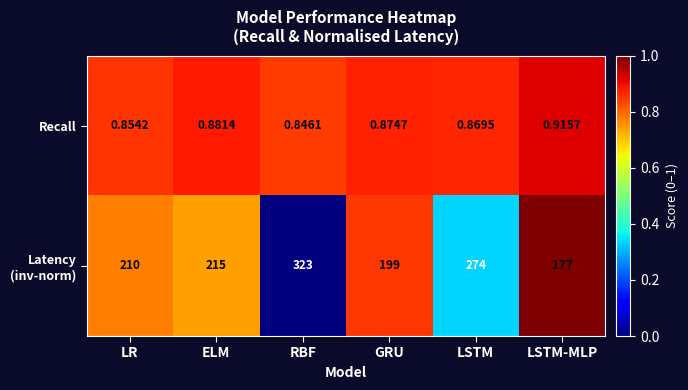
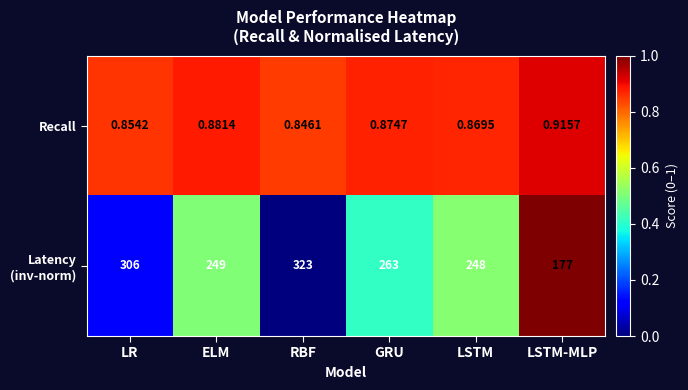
  {
    "Recall": {
      "LR": 0.8542,
      "ELM": 0.8814,
      "RBF": 0.8461,
      "GRU": 0.8747,
      "LSTM": 0.8695,
      "LSTM-MLP": 0.9157
    },
    "Latency (inv-norm)": {
-     "LR": 210,
-     "ELM": 215,
+     "LR": 306,
+     "ELM": 249,
      "RBF": 323,
-     "GRU": 199,
-     "LSTM": 274,
+     "GRU": 263,
+     "LSTM": 248,
      "LSTM-MLP": 177
    }
  }
